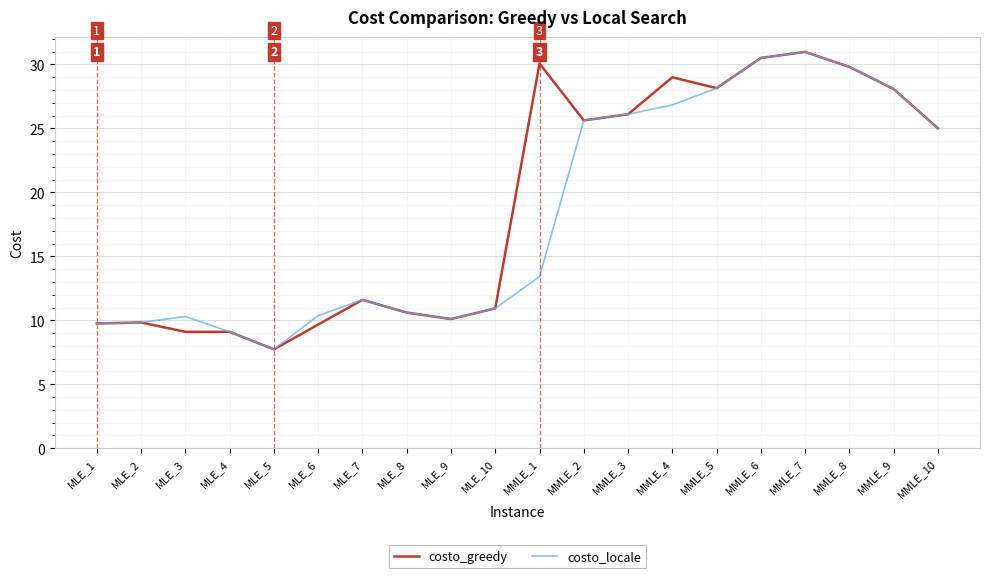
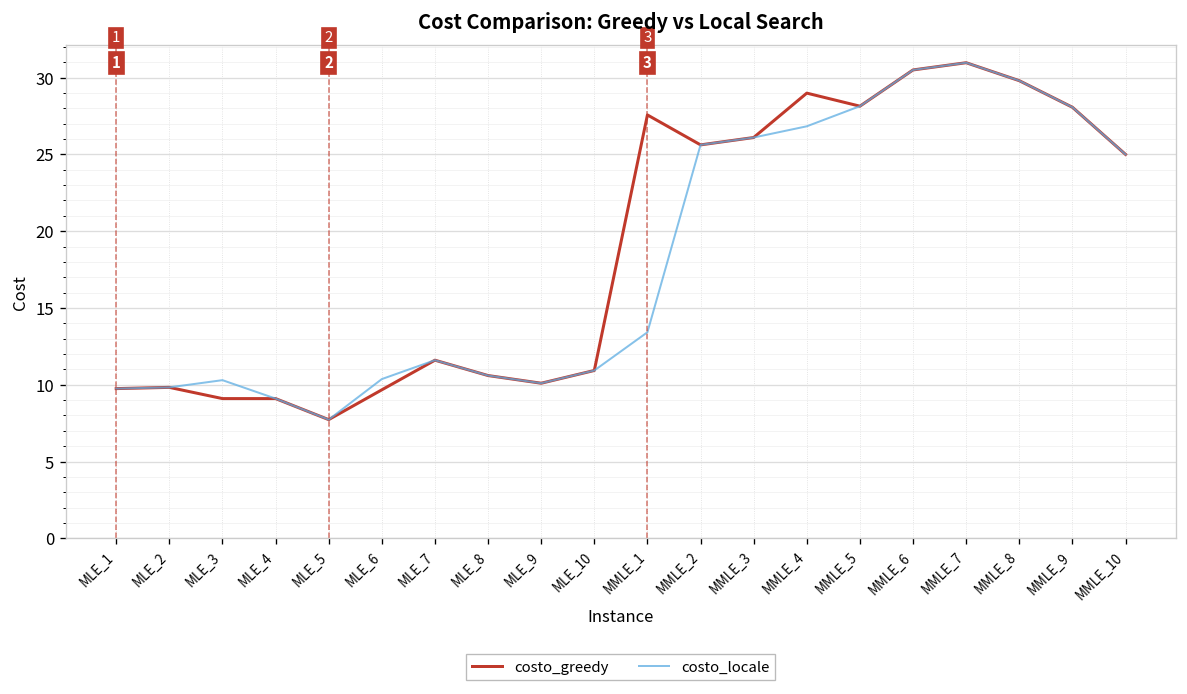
  {
    "costo_greedy": {
      "MLE_3": 9.1,
      "MLE_6": 9.7,
-     "MMLE_1": 30.1,
+     "MMLE_1": 27.6,
      "MMLE_4": 29.0
    },
    "costo_locale": {
      "MLE_3": 10.3,
      "MLE_6": 10.4,
      "MMLE_1": 13.4,
      "MMLE_4": 26.8
    }
  }
